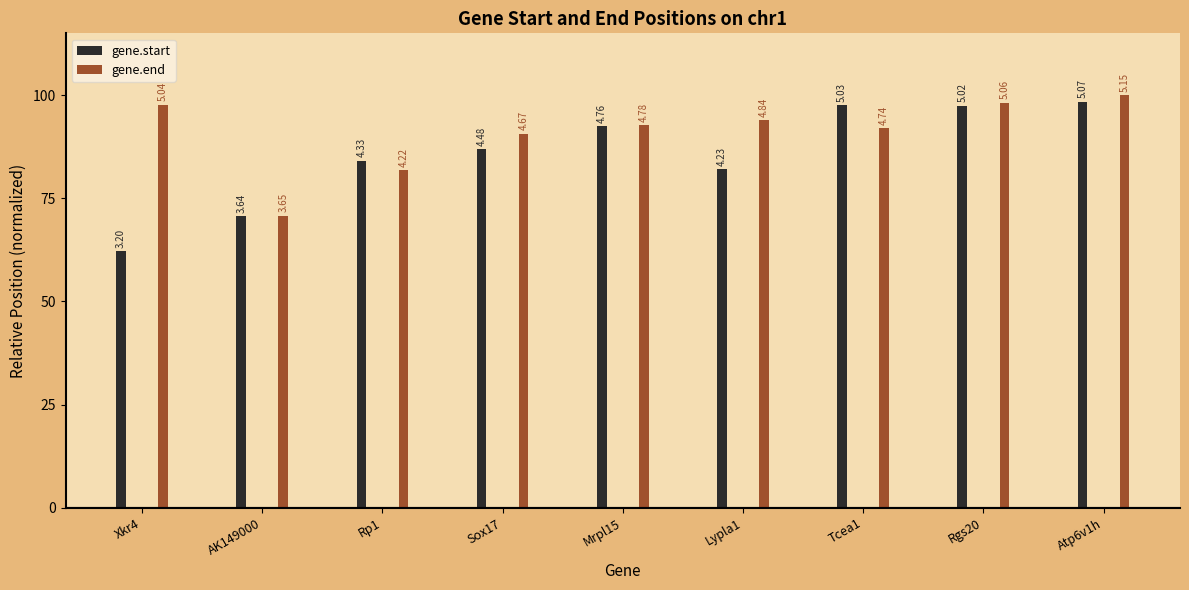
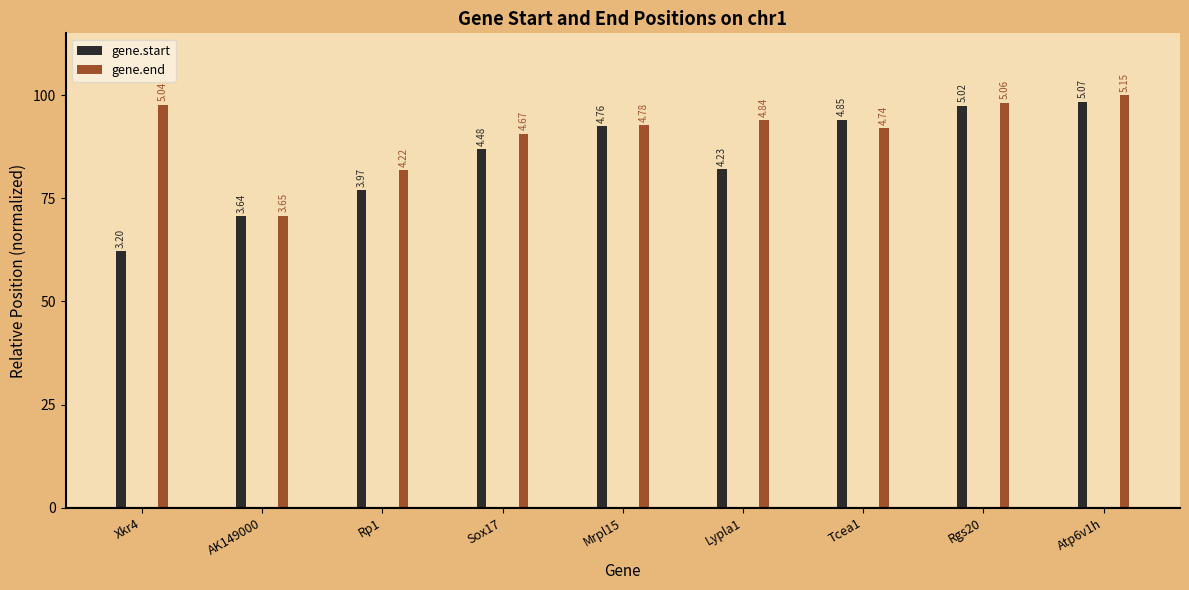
  {
    "gene.start": {
-     "Rp1": 4.33,
-     "Tcea1": 5.03
+     "Rp1": 3.97,
+     "Tcea1": 4.85
    }
  }
